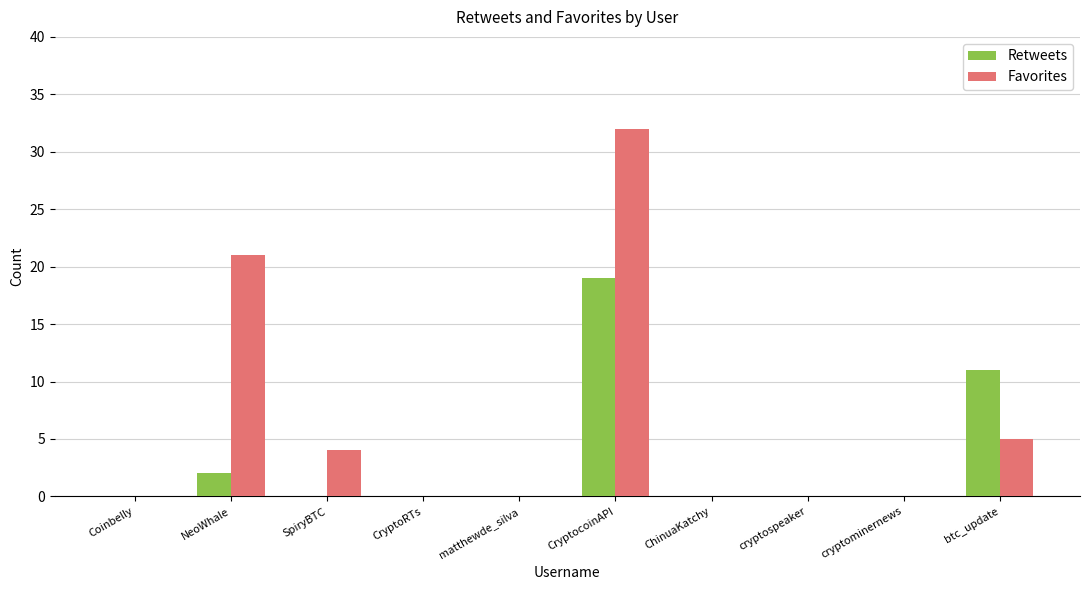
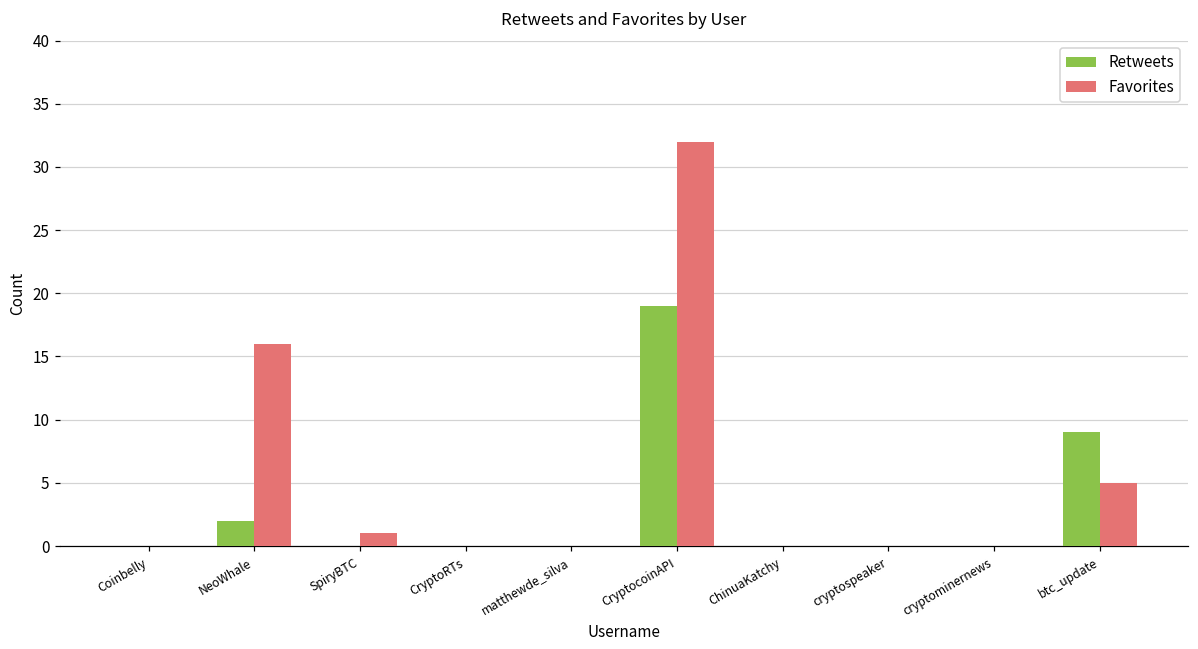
  {
    "Retweets": {
      "Coinbelly": 0,
      "NeoWhale": 2,
      "SpiryBTC": 0,
      "CryptoRTs": 0,
      "matthewde_silva": 0,
      "CryptocoinAPI": 19,
      "ChinuaKatchy": 0,
      "cryptospeaker": 0,
      "cryptominernews": 0,
-     "btc_update": 11
+     "btc_update": 9
    },
    "Favorites": {
      "Coinbelly": 0,
-     "NeoWhale": 21,
-     "SpiryBTC": 4,
+     "NeoWhale": 16,
+     "SpiryBTC": 1,
      "CryptoRTs": 0,
      "matthewde_silva": 0,
      "CryptocoinAPI": 32,
      "ChinuaKatchy": 0,
      "cryptospeaker": 0,
      "cryptominernews": 0,
      "btc_update": 5
    }
  }
